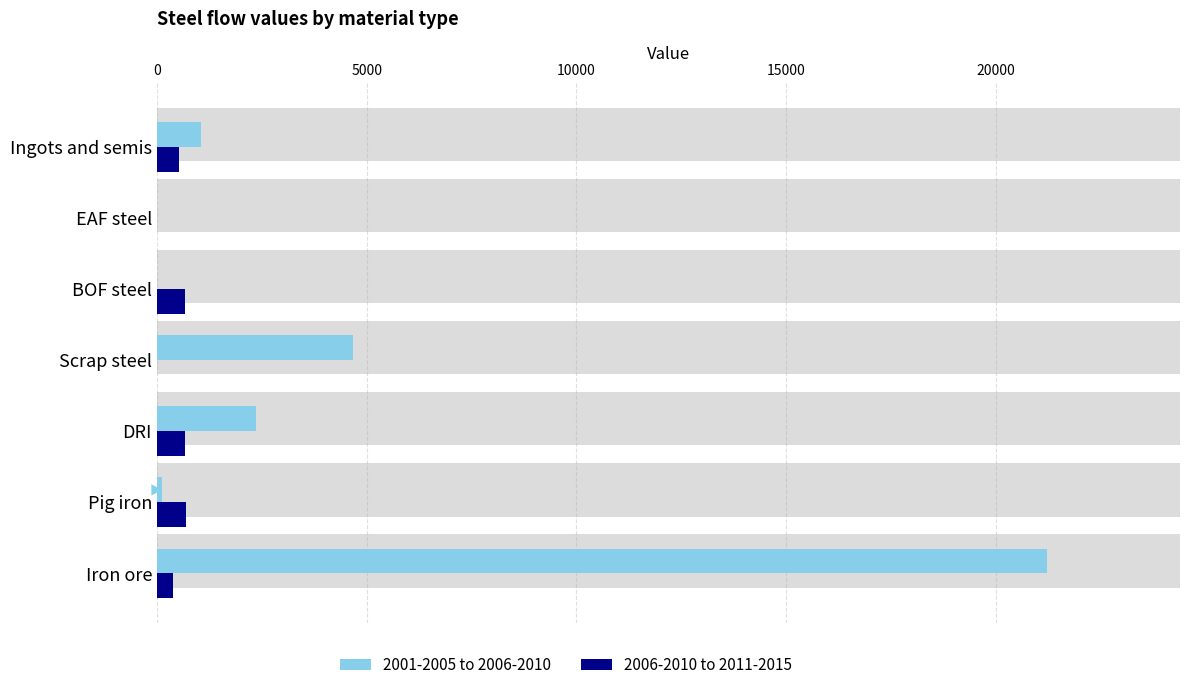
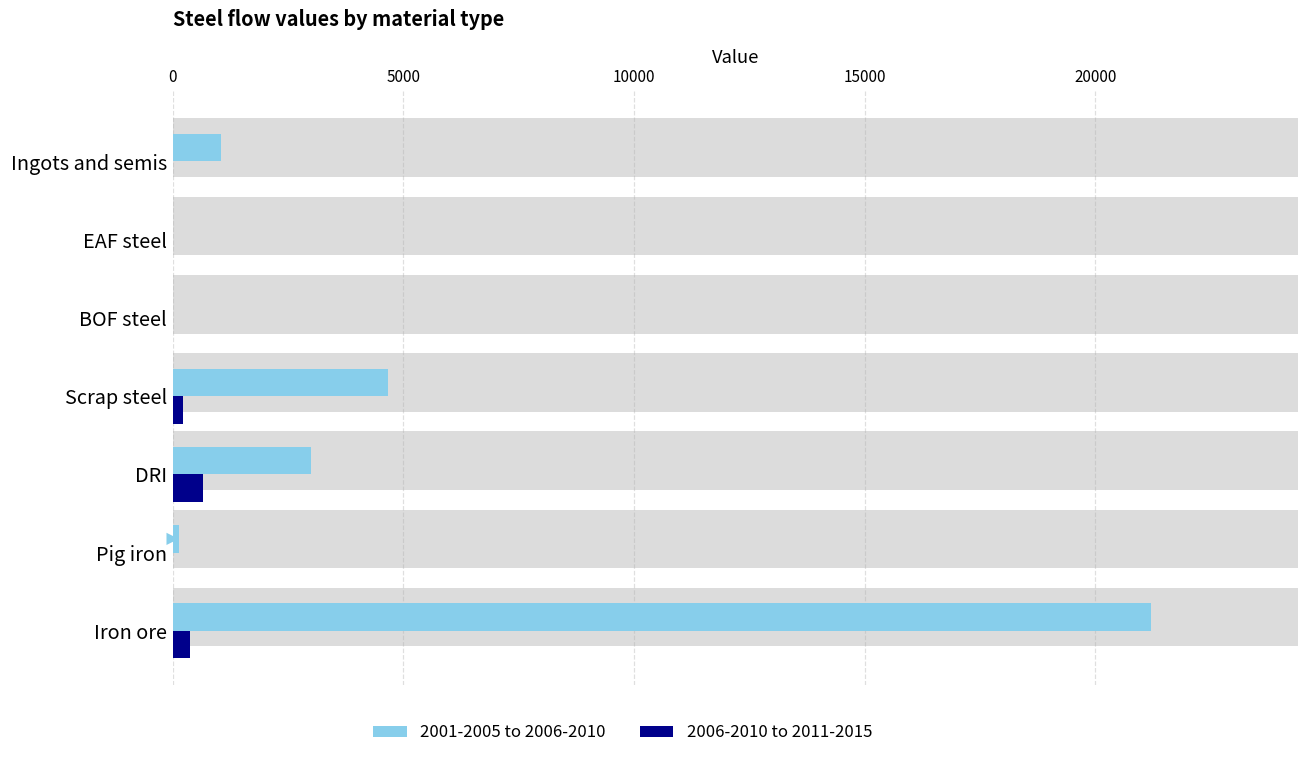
  {
    "2001-2005 to 2006-2010": {
      "EAF steel": 0,
      "BOF steel": 0,
-     "DRI": 2400
+     "DRI": 3000
    },
    "2006-2010 to 2011-2015": {
-     "Ingots and semis": 500,
+     "Ingots and semis": 0,
      "EAF steel": 0,
-     "BOF steel": 700,
-     "Scrap steel": 0,
+     "BOF steel": 0,
+     "Scrap steel": 200,
      "DRI": 700,
-     "Pig iron": 700,
+     "Pig iron": 0,
      "Iron ore": 400
    }
  }
